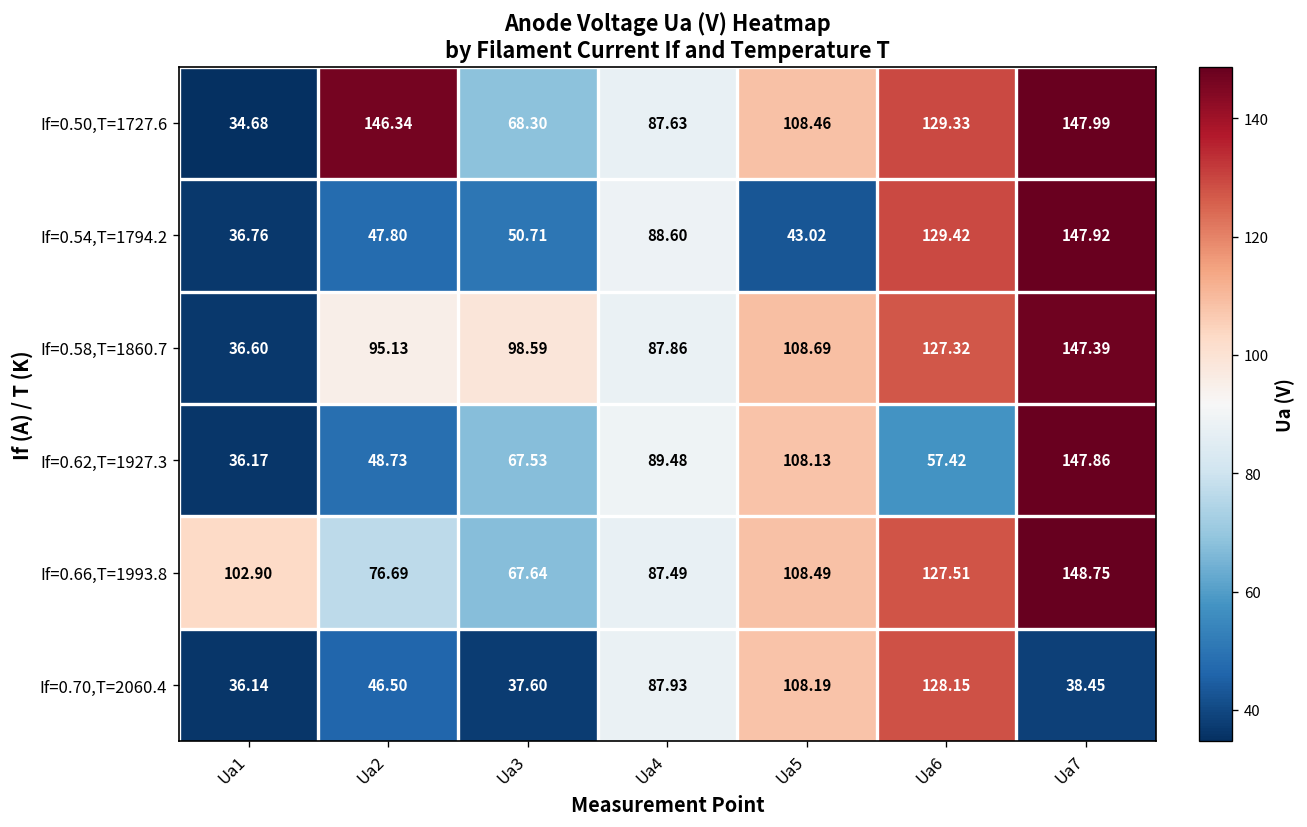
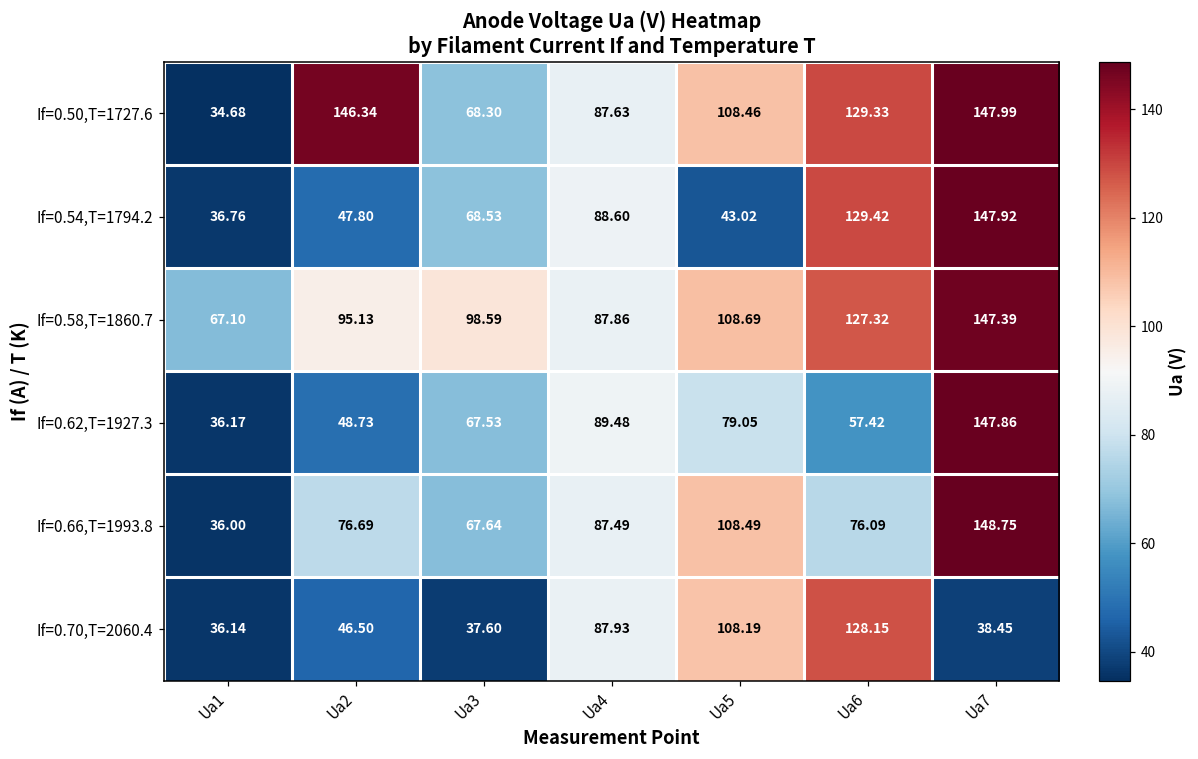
  {
    "If=0.50,T=1727.6": {
      "Ua1": 34.68,
      "Ua2": 146.34,
      "Ua3": 68.30,
      "Ua4": 87.63,
      "Ua5": 108.46,
      "Ua6": 129.33,
      "Ua7": 147.99
    },
    "If=0.54,T=1794.2": {
      "Ua1": 36.76,
      "Ua2": 47.80,
-     "Ua3": 50.71,
+     "Ua3": 68.53,
      "Ua4": 88.60,
      "Ua5": 43.02,
      "Ua6": 129.42,
      "Ua7": 147.92
    },
    "If=0.58,T=1860.7": {
-     "Ua1": 36.60,
+     "Ua1": 67.10,
      "Ua2": 95.13,
      "Ua3": 98.59,
      "Ua4": 87.86,
      "Ua5": 108.69,
      "Ua6": 127.32,
      "Ua7": 147.39
    },
    "If=0.62,T=1927.3": {
      "Ua1": 36.17,
      "Ua2": 48.73,
      "Ua3": 67.53,
      "Ua4": 89.48,
-     "Ua5": 108.13,
+     "Ua5": 79.05,
      "Ua6": 57.42,
      "Ua7": 147.86
    },
    "If=0.66,T=1993.8": {
-     "Ua1": 102.90,
+     "Ua1": 36.00,
      "Ua2": 76.69,
      "Ua3": 67.64,
      "Ua4": 87.49,
      "Ua5": 108.49,
-     "Ua6": 127.51,
+     "Ua6": 76.09,
      "Ua7": 148.75
    },
    "If=0.70,T=2060.4": {
      "Ua1": 36.14,
      "Ua2": 46.50,
      "Ua3": 37.60,
      "Ua4": 87.93,
      "Ua5": 108.19,
      "Ua6": 128.15,
      "Ua7": 38.45
    }
  }
